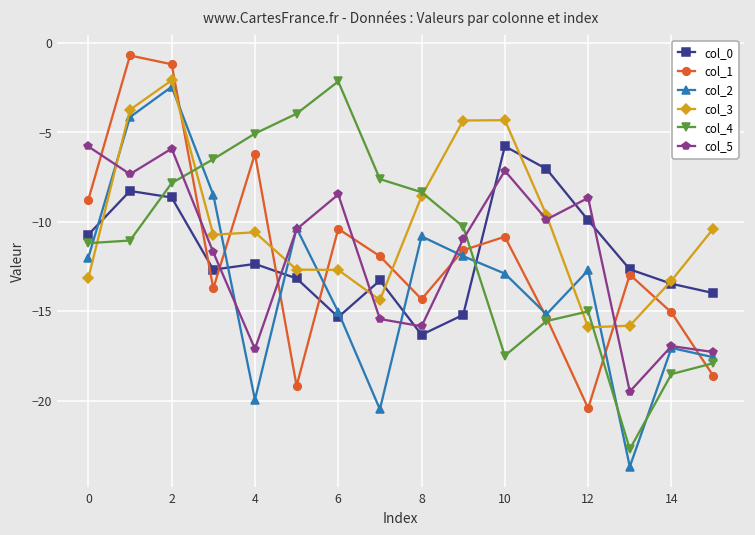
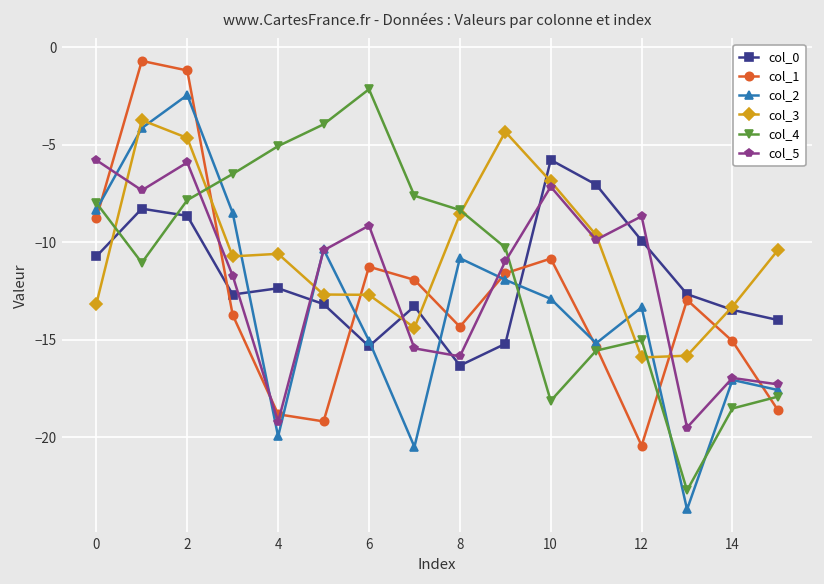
  {
    "col_0": {
      "0": -10.7,
      "2": -8.6,
      "4": -12.4,
      "6": -15.3,
      "8": -16.3,
      "10": -5.8,
      "12": -9.9,
      "14": -13.5
    },
    "col_1": {
      "0": -8.8,
      "2": -1.2,
-     "4": -6.2,
-     "6": -10.4,
+     "4": -18.8,
+     "6": -11.3,
      "8": -14.3,
      "10": -10.8,
      "12": -20.4,
      "14": -15.1
    },
    "col_2": {
-     "0": -12.0,
+     "0": -8.3,
      "2": -2.5,
      "4": -19.9,
      "6": -15.0,
      "8": -10.8,
      "10": -12.9,
-     "12": -12.7
+     "12": -13.3
    },
    "col_3": {
      "0": -13.2,
-     "2": -2.1,
+     "2": -4.7,
      "4": -10.6,
      "6": -12.7,
      "8": -8.6,
-     "10": -4.3,
+     "10": -6.9,
      "12": -15.9,
      "14": -13.3
    },
    "col_4": {
-     "0": -11.2,
+     "0": -8.0,
      "2": -7.8,
      "4": -5.1,
      "6": -2.2,
      "8": -8.4,
-     "10": -17.5,
+     "10": -18.1,
      "12": -15.0,
      "14": -18.5
    },
    "col_5": {
      "0": -5.8,
      "2": -5.9,
-     "4": -17.1,
-     "6": -8.5,
+     "4": -19.2,
+     "6": -9.2,
      "8": -15.8,
      "10": -7.2,
      "12": -8.7
    }
  }
